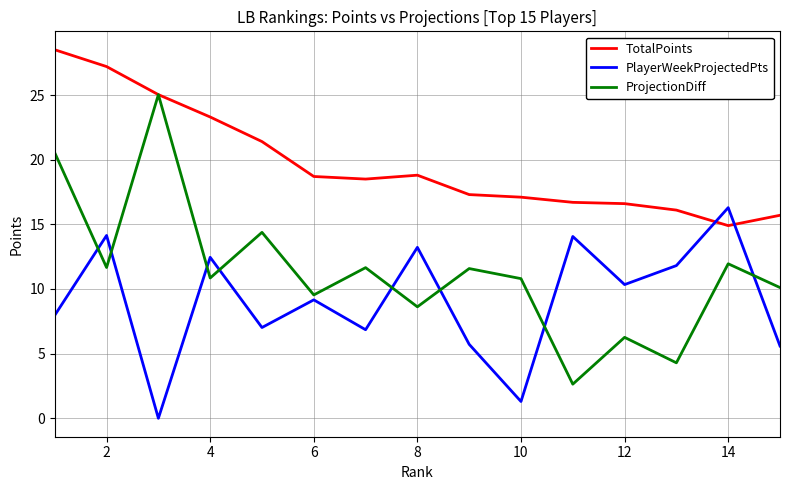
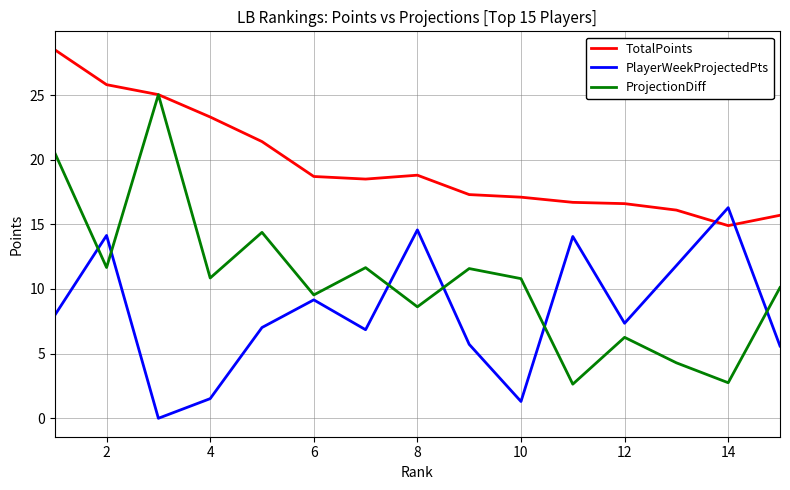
  {
    "TotalPoints": {
-     "2": 27.2,
+     "2": 25.8,
      "4": 23.3,
      "6": 18.7,
      "8": 18.8,
      "10": 17.1,
      "12": 16.6,
      "14": 14.9
    },
    "PlayerWeekProjectedPts": {
      "2": 14.1,
-     "4": 12.5,
+     "4": 1.5,
      "6": 9.2,
-     "8": 13.2,
+     "8": 14.6,
      "10": 1.3,
-     "12": 10.3,
+     "12": 7.4,
      "14": 16.3
    },
    "ProjectionDiff": {
      "2": 11.7,
      "4": 10.9,
      "6": 9.5,
      "8": 8.6,
      "10": 10.8,
      "12": 6.3,
-     "14": 12.0
+     "14": 2.8
    }
  }
